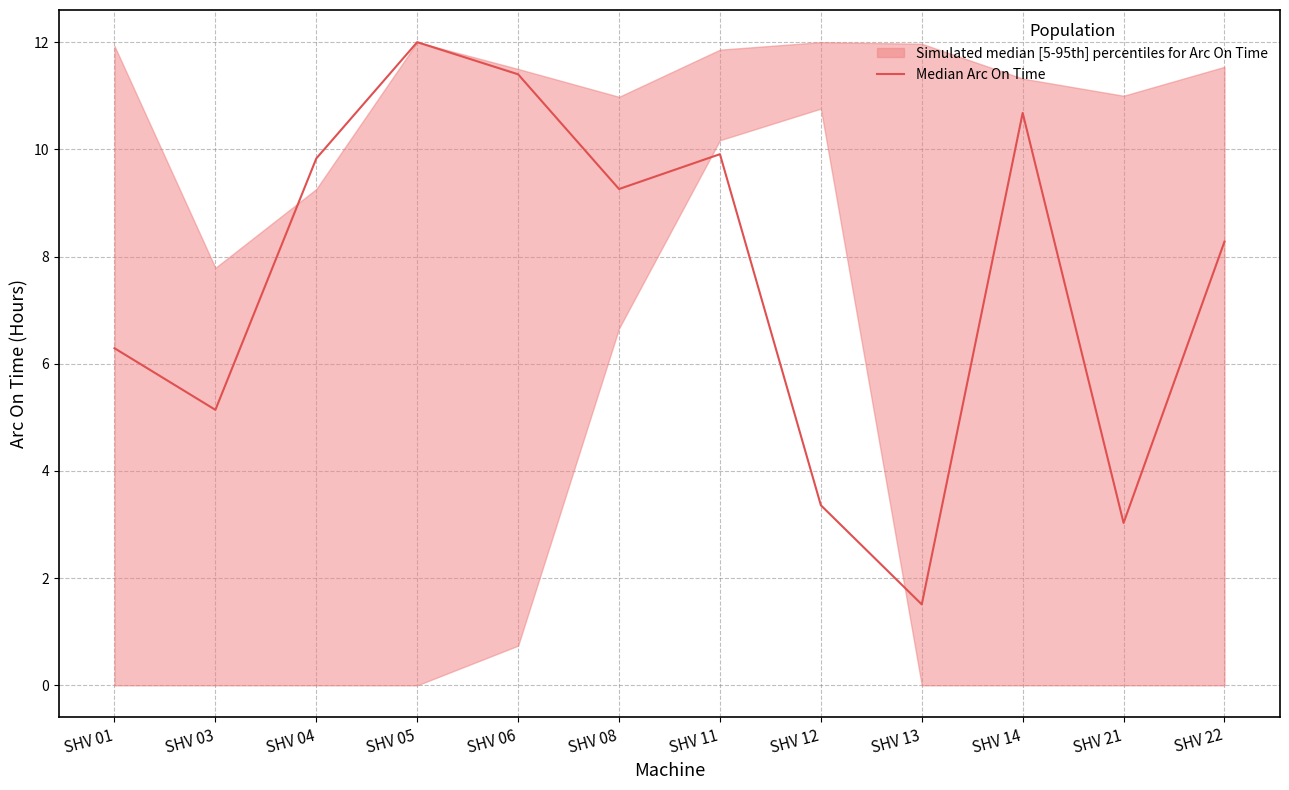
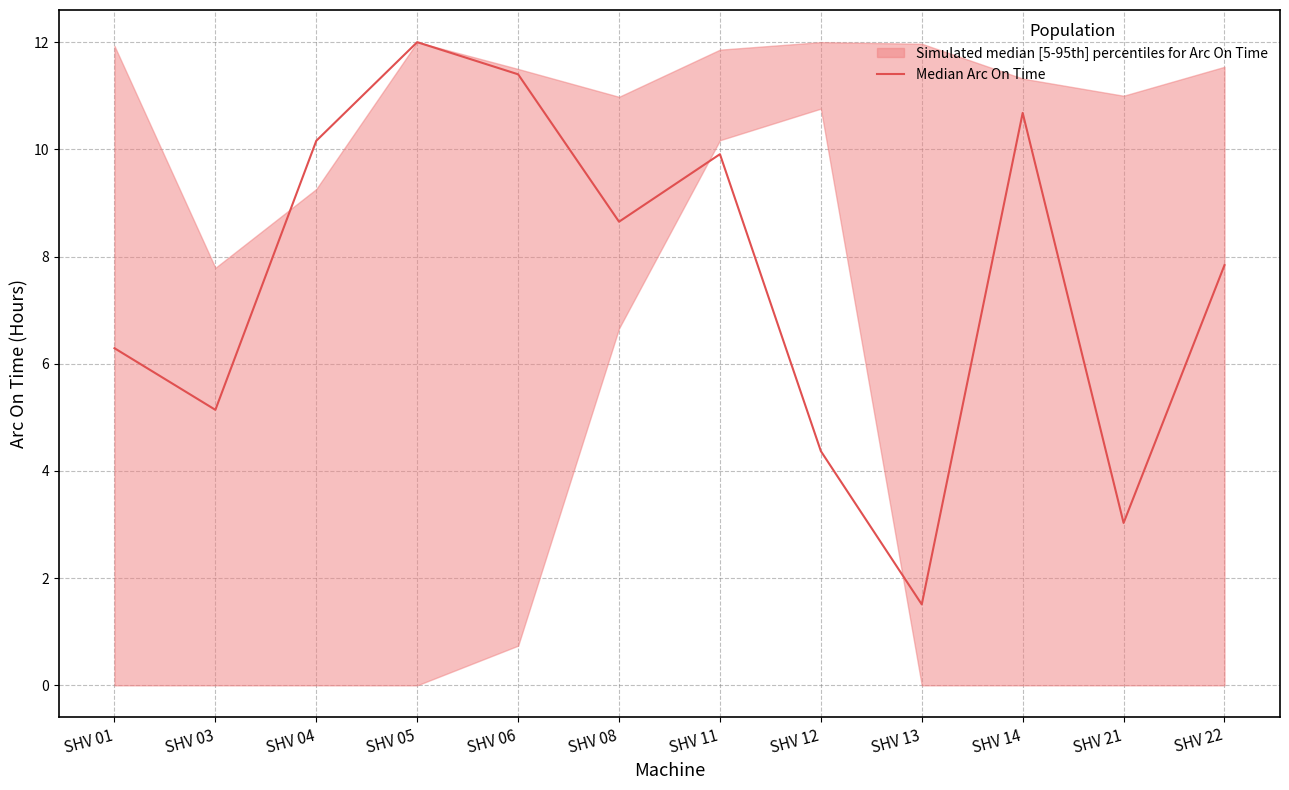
  {
    "Median Arc On Time": {
      "SHV 01": 6.3,
      "SHV 03": 5.1,
-     "SHV 04": 9.8,
+     "SHV 04": 10.2,
      "SHV 06": 11.4,
-     "SHV 08": 9.3,
+     "SHV 08": 8.7,
      "SHV 11": 9.9,
-     "SHV 12": 3.4,
+     "SHV 12": 4.4,
      "SHV 13": 1.5,
      "SHV 14": 10.7,
      "SHV 21": 3.0,
-     "SHV 22": 8.3
+     "SHV 22": 7.8
    }
  }
